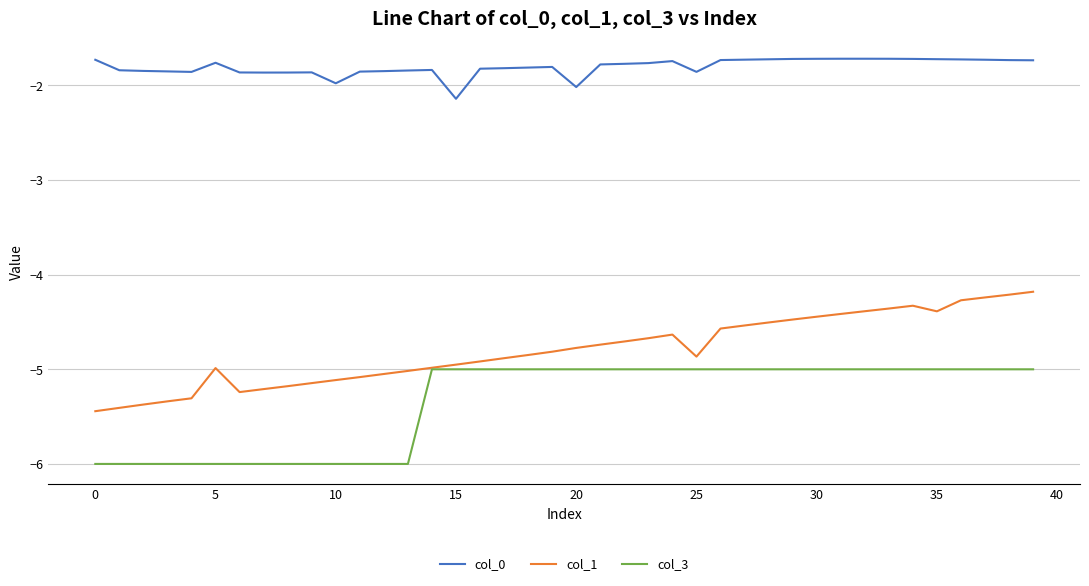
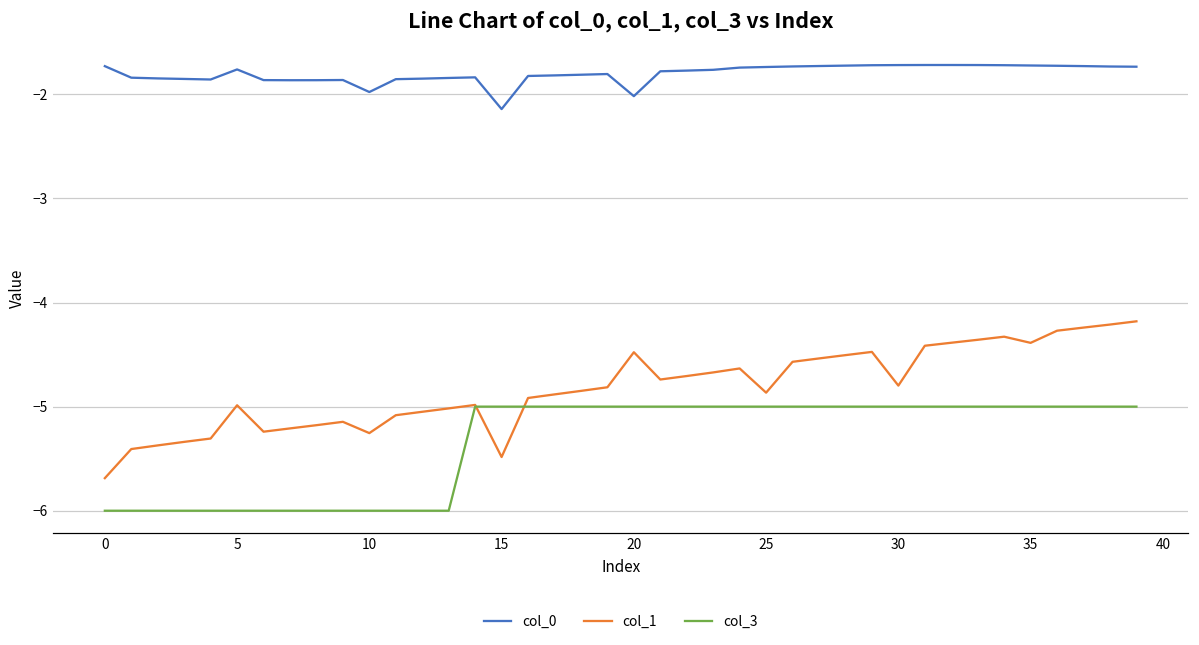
  {
    "col_0": {
      "0": -1.7,
      "5": -1.8,
      "10": -2.0,
      "15": -2.1,
      "20": -2.0,
-     "25": -1.9,
+     "25": -1.7,
      "30": -1.7,
      "35": -1.7
    },
    "col_1": {
-     "0": -5.4,
+     "0": -5.7,
      "5": -5.0,
-     "10": -5.1,
-     "15": -5.0,
-     "20": -4.8,
+     "10": -5.3,
+     "15": -5.5,
+     "20": -4.5,
      "25": -4.9,
-     "30": -4.4,
+     "30": -4.8,
      "35": -4.4
    },
    "col_3": {
      "0": -6.0,
      "5": -6.0,
      "10": -6.0,
      "15": -5.0,
      "20": -5.0,
      "25": -5.0,
      "30": -5.0,
      "35": -5.0
    }
  }
